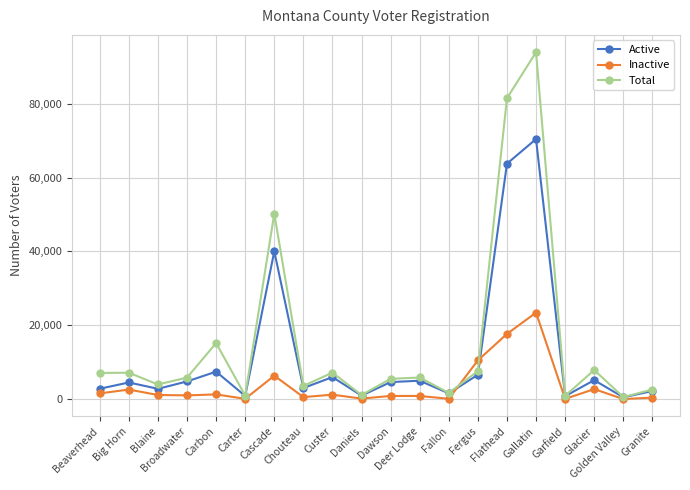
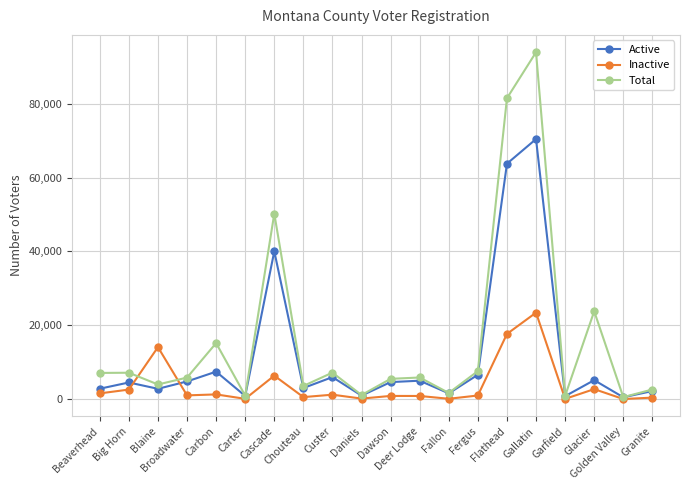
  {
    "Active": {
      "Beaverhead": "3,000",
      "Big Horn": "5,000",
      "Blaine": "3,000",
      "Broadwater": "5,000",
      "Carbon": "7,000",
      "Cascade": "40,000",
      "Custer": "6,000",
      "Dawson": "5,000",
      "Deer Lodge": "5,000",
      "Fergus": "7,000",
      "Flathead": "64,000",
      "Gallatin": "70,000",
      "Glacier": "5,000"
    },
    "Inactive": {
      "Beaverhead": "2,000",
      "Big Horn": "3,000",
-     "Blaine": "1,000",
+     "Blaine": "14,000",
      "Broadwater": "1,000",
      "Carbon": "1,000",
      "Carter": "0",
      "Cascade": "6,000",
      "Chouteau": "1,000",
      "Custer": "1,000",
      "Daniels": "0",
      "Dawson": "1,000",
      "Deer Lodge": "1,000",
      "Fallon": "0",
-     "Fergus": "11,000",
+     "Fergus": "1,000",
      "Flathead": "18,000",
      "Gallatin": "23,000",
      "Garfield": "0",
      "Glacier": "3,000",
      "Granite": "0"
    },
    "Total": {
      "Beaverhead": "7,000",
      "Big Horn": "7,000",
      "Blaine": "4,000",
      "Broadwater": "6,000",
      "Carbon": "15,000",
      "Cascade": "50,000",
      "Custer": "7,000",
      "Dawson": "6,000",
      "Deer Lodge": "6,000",
      "Fergus": "8,000",
      "Flathead": "81,000",
      "Gallatin": "94,000",
-     "Glacier": "8,000"
+     "Glacier": "24,000"
    }
  }
